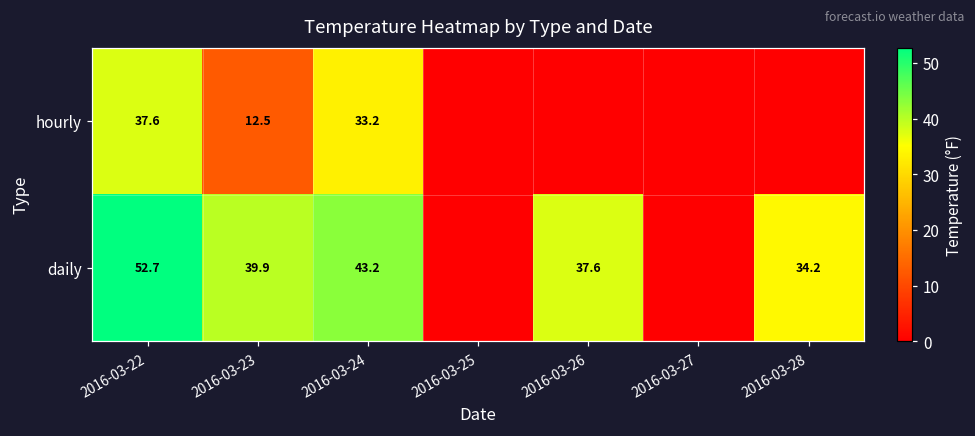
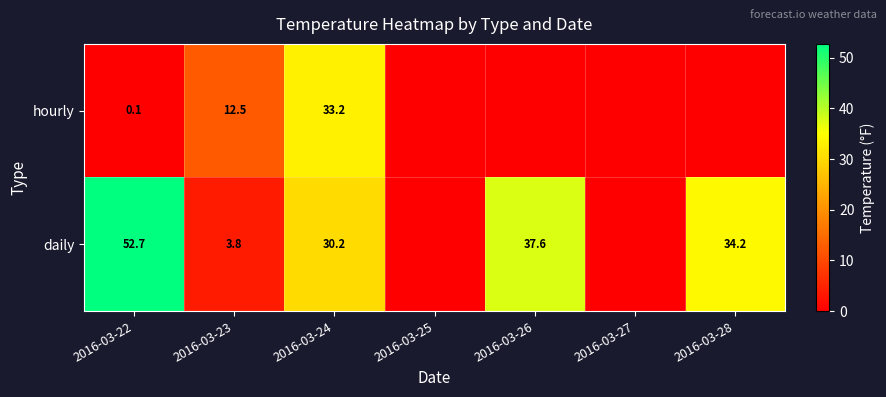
  {
    "hourly": {
-     "2016-03-22": 37.6,
+     "2016-03-22": 0.1,
      "2016-03-23": 12.5,
      "2016-03-24": 33.2
    },
    "daily": {
      "2016-03-22": 52.7,
-     "2016-03-23": 39.9,
-     "2016-03-24": 43.2,
+     "2016-03-23": 3.8,
+     "2016-03-24": 30.2,
      "2016-03-26": 37.6,
      "2016-03-28": 34.2
    }
  }
